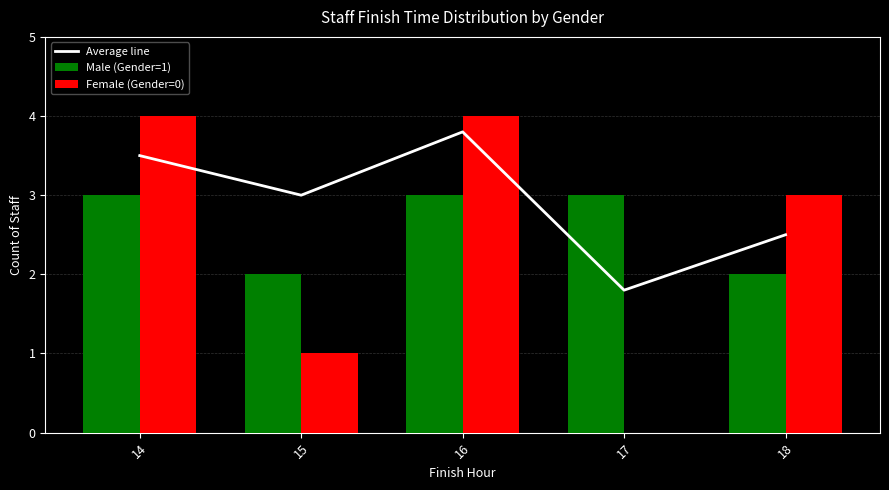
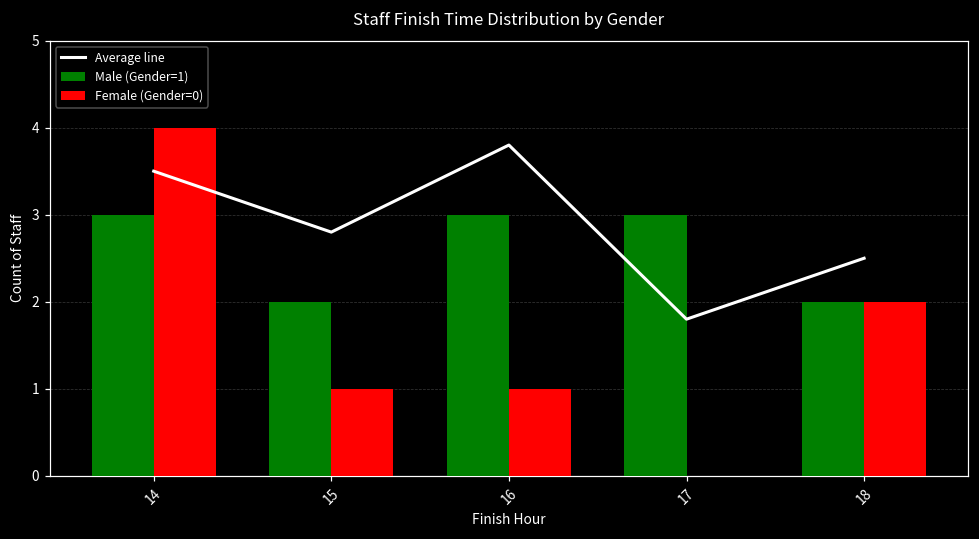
  {
    "Male (Gender=1)": {
      "14": 3.0,
      "15": 2.0,
      "16": 3.0,
      "17": 3.0,
      "18": 2.0
    },
    "Average line": {
      "14": 3.5,
-     "15": 3.0,
+     "15": 2.8,
      "16": 3.8,
      "17": 1.8,
      "18": 2.5
    },
    "Female (Gender=0)": {
      "14": 4,
      "15": 1,
-     "16": 4,
+     "16": 1,
      "17": 0,
-     "18": 3
+     "18": 2
    }
  }
